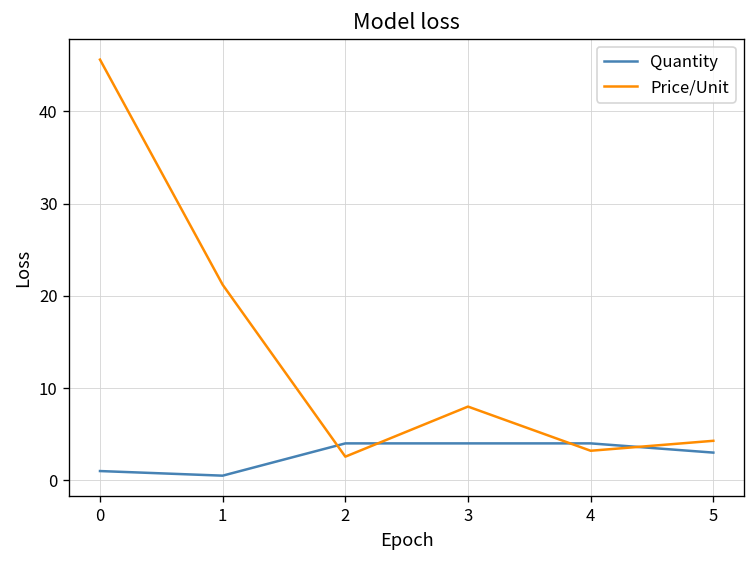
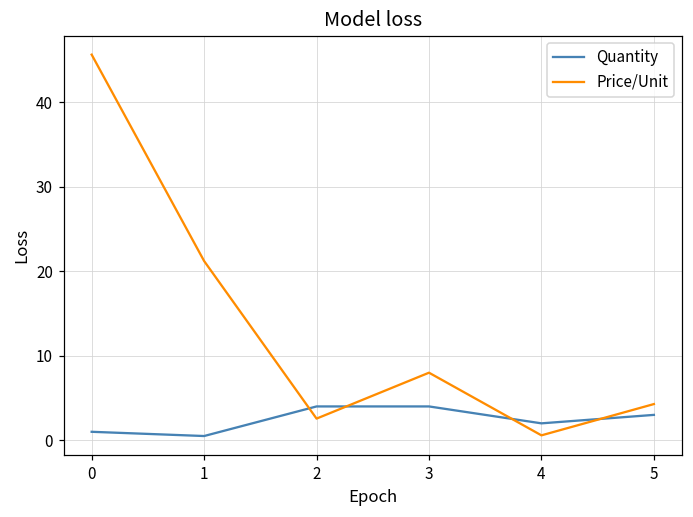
  {
    "Quantity": {
      "0": 1,
      "1": 1,
      "2": 4,
      "3": 4,
-     "4": 4,
+     "4": 2,
      "5": 3
    },
    "Price/Unit": {
      "0": 46,
      "1": 21,
      "2": 3,
      "3": 8,
-     "4": 3,
+     "4": 1,
      "5": 4
    }
  }
